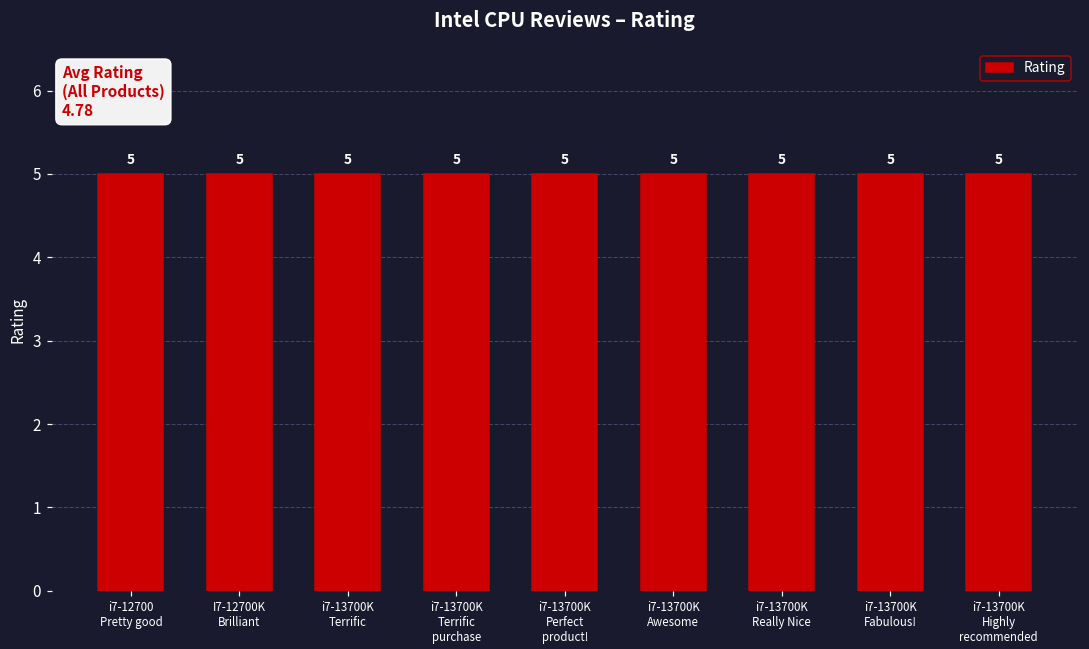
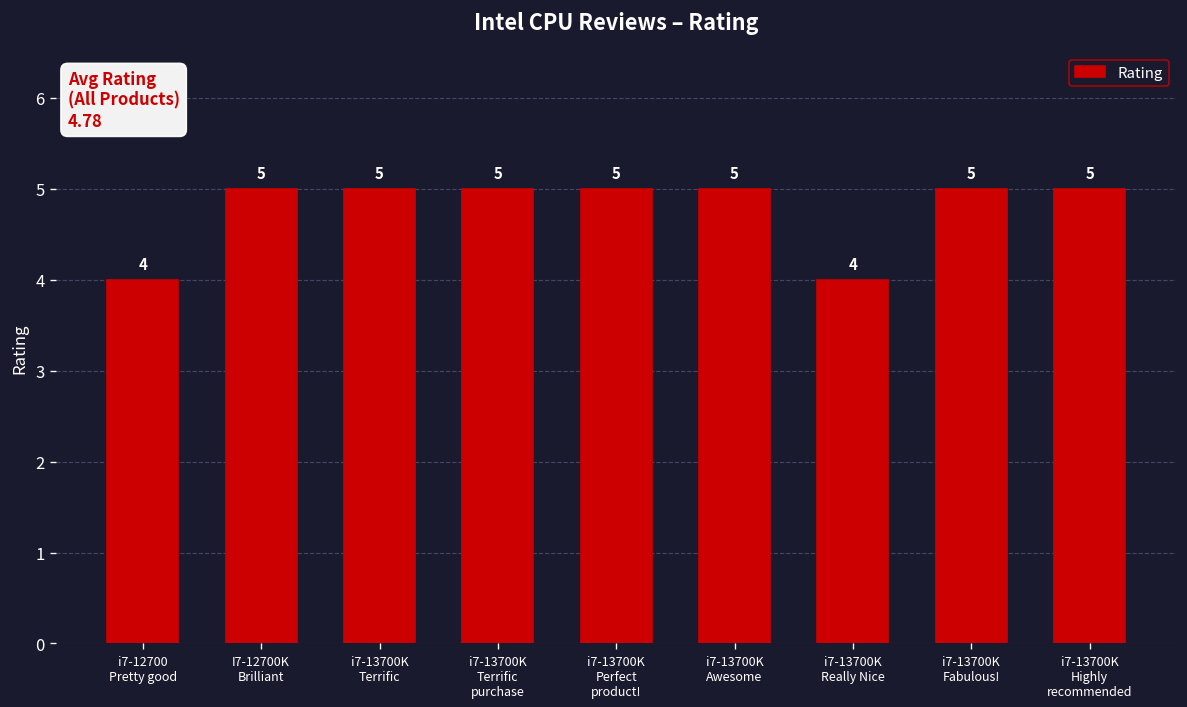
  {
-   "i7-12700 Pretty good": 5,
+   "i7-12700 Pretty good": 4,
    "I7-12700K Brilliant": 5,
    "i7-13700K Terrific": 5,
    "i7-13700K Terrific purchase": 5,
    "i7-13700K Perfect product!": 5,
    "i7-13700K Awesome": 5,
-   "i7-13700K Really Nice": 5,
+   "i7-13700K Really Nice": 4,
    "i7-13700K Fabulous!": 5,
    "i7-13700K Highly recommended": 5
  }
